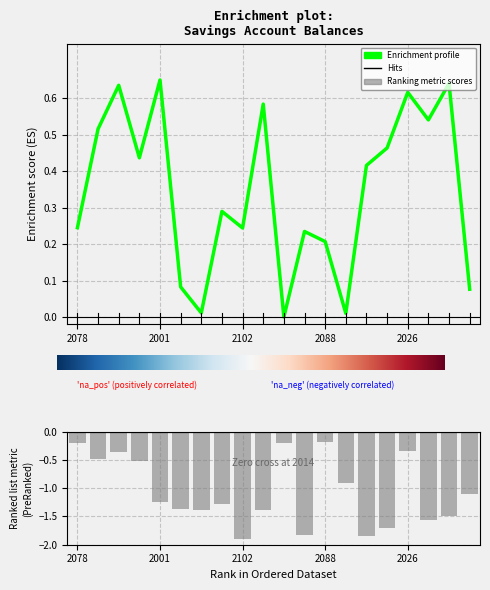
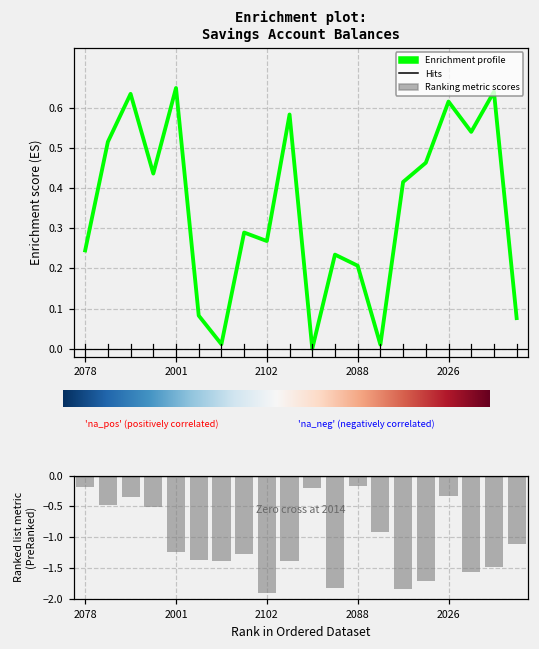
  {
    "Enrichment plot: Savings Account Balances": {
      "2078": 0.24,
      "2001": 0.65,
-     "2102": 0.24,
+     "2102": 0.27,
      "2088": 0.21,
      "2026": 0.62
    }
  }
